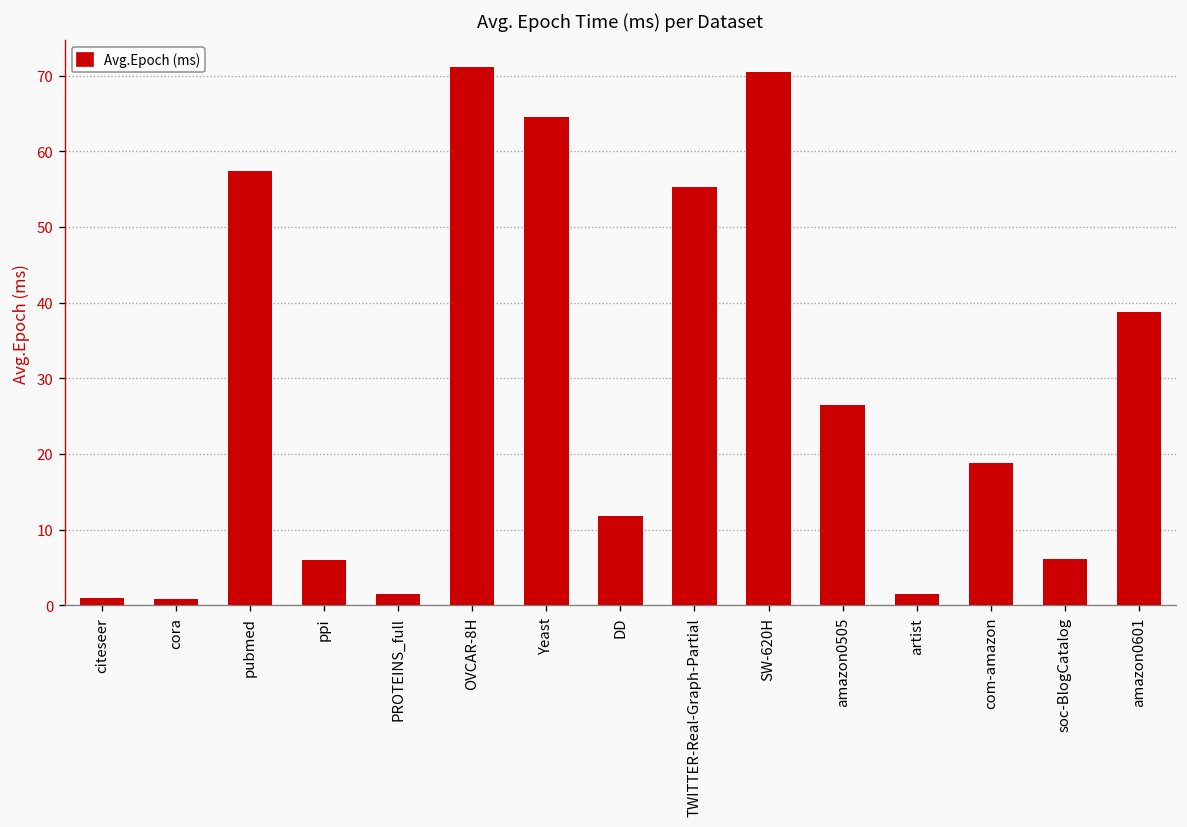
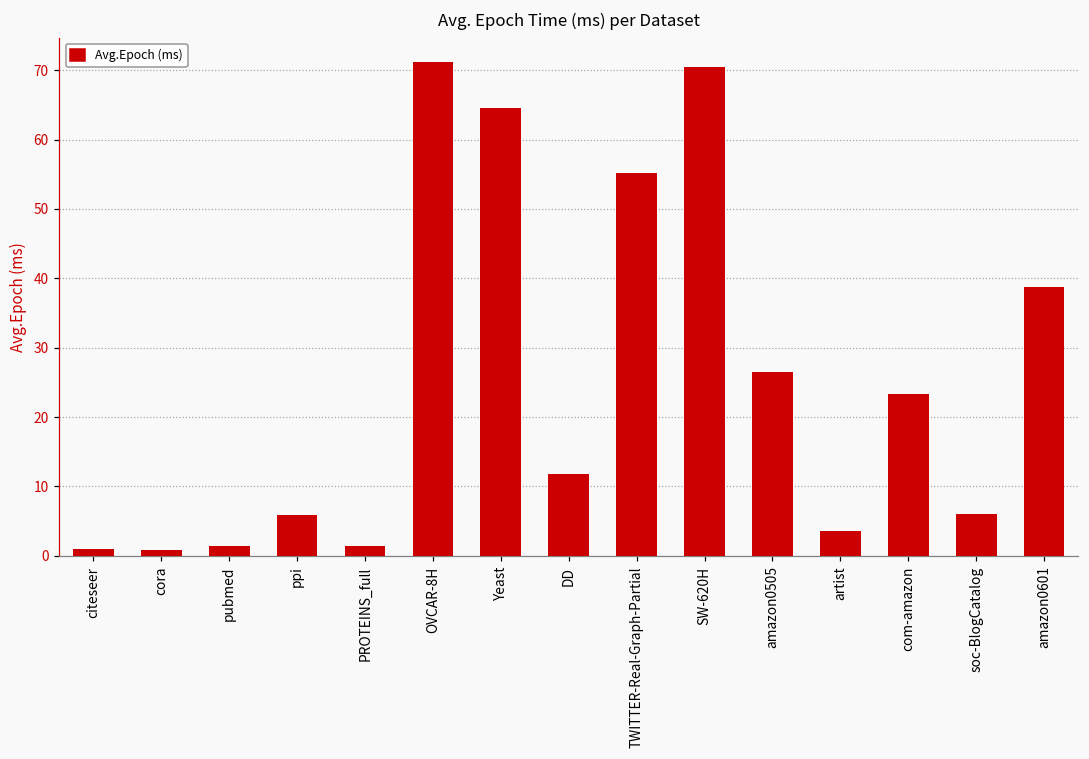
  {
    "citeseer": 1,
    "cora": 1,
-   "pubmed": 57,
+   "pubmed": 1,
    "ppi": 6,
    "PROTEINS_full": 1,
    "OVCAR-8H": 71,
    "Yeast": 65,
    "DD": 12,
    "TWITTER-Real-Graph-Partial": 55,
    "SW-620H": 71,
    "amazon0505": 26,
-   "artist": 2,
-   "com-amazon": 19,
+   "artist": 4,
+   "com-amazon": 23,
    "soc-BlogCatalog": 6,
    "amazon0601": 39
  }
